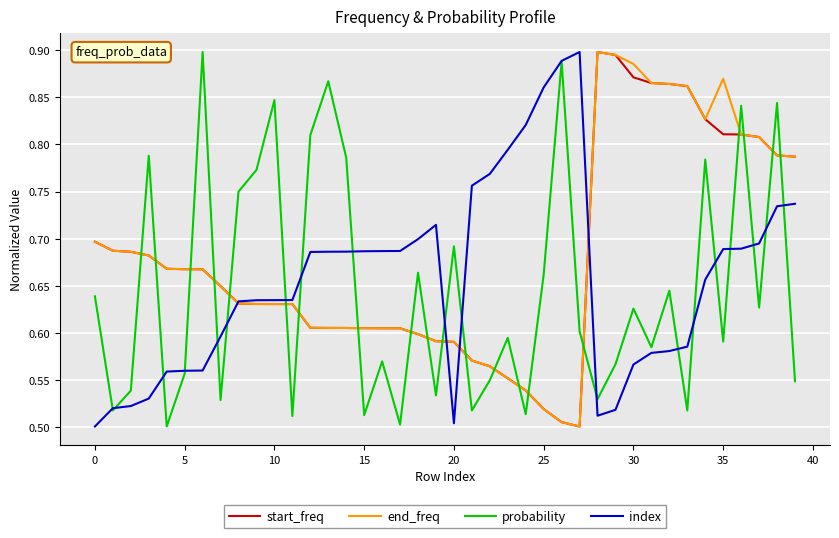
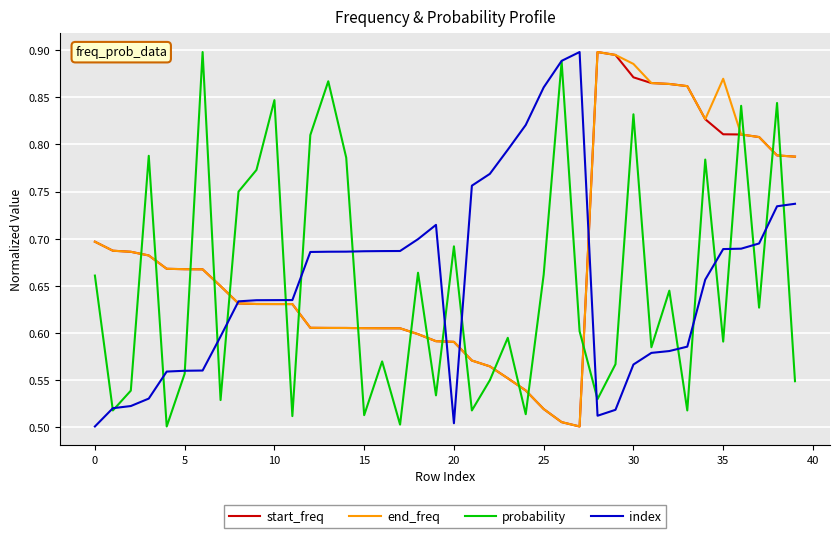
  {
    "start_freq": {
      "30": 0.87,
      "35": 0.81
    },
    "end_freq": {
      "30": 0.89,
      "35": 0.87
    },
    "probability": {
-     "0": 0.64,
+     "0": 0.66,
      "5": 0.56,
      "10": 0.85,
      "15": 0.51,
      "20": 0.69,
      "25": 0.66,
-     "30": 0.63,
+     "30": 0.83,
      "35": 0.59
    },
    "index": {
      "0": 0.50,
      "5": 0.56,
      "10": 0.63,
      "15": 0.69,
      "20": 0.50,
      "25": 0.86,
      "30": 0.57,
      "35": 0.69
    }
  }
